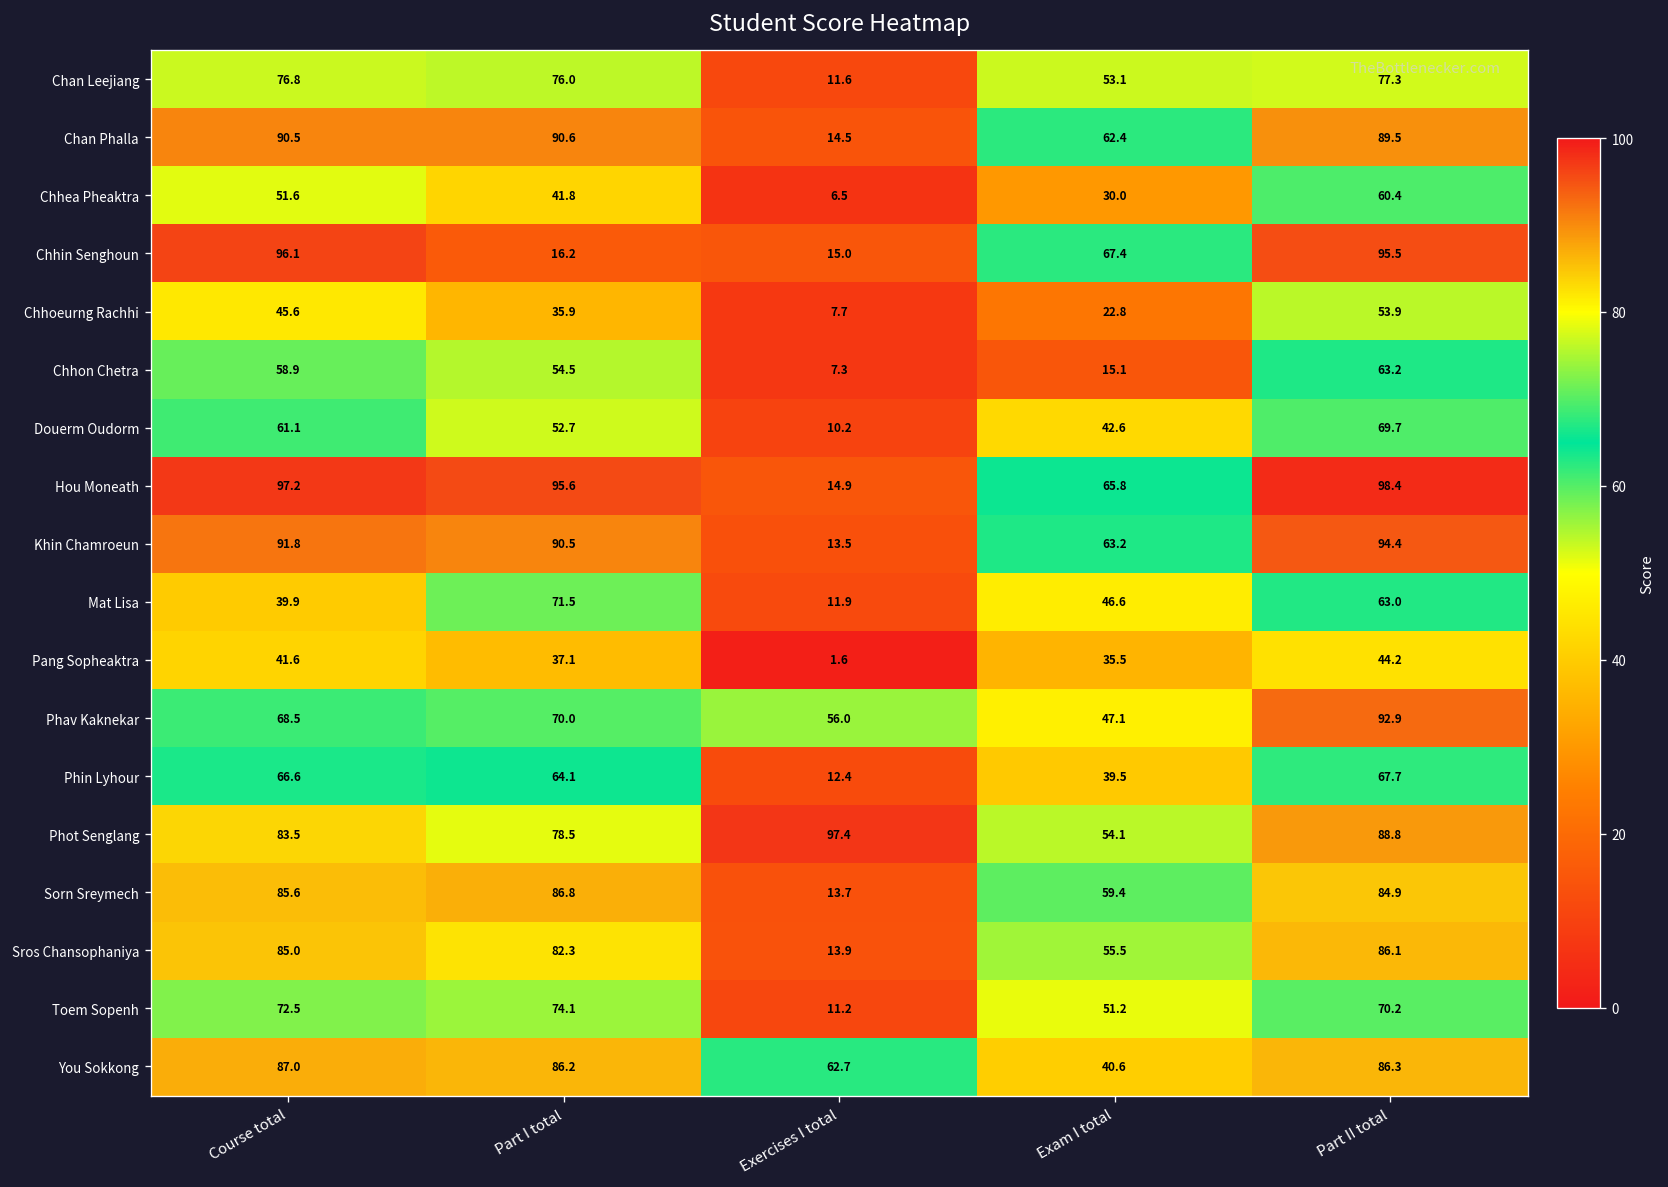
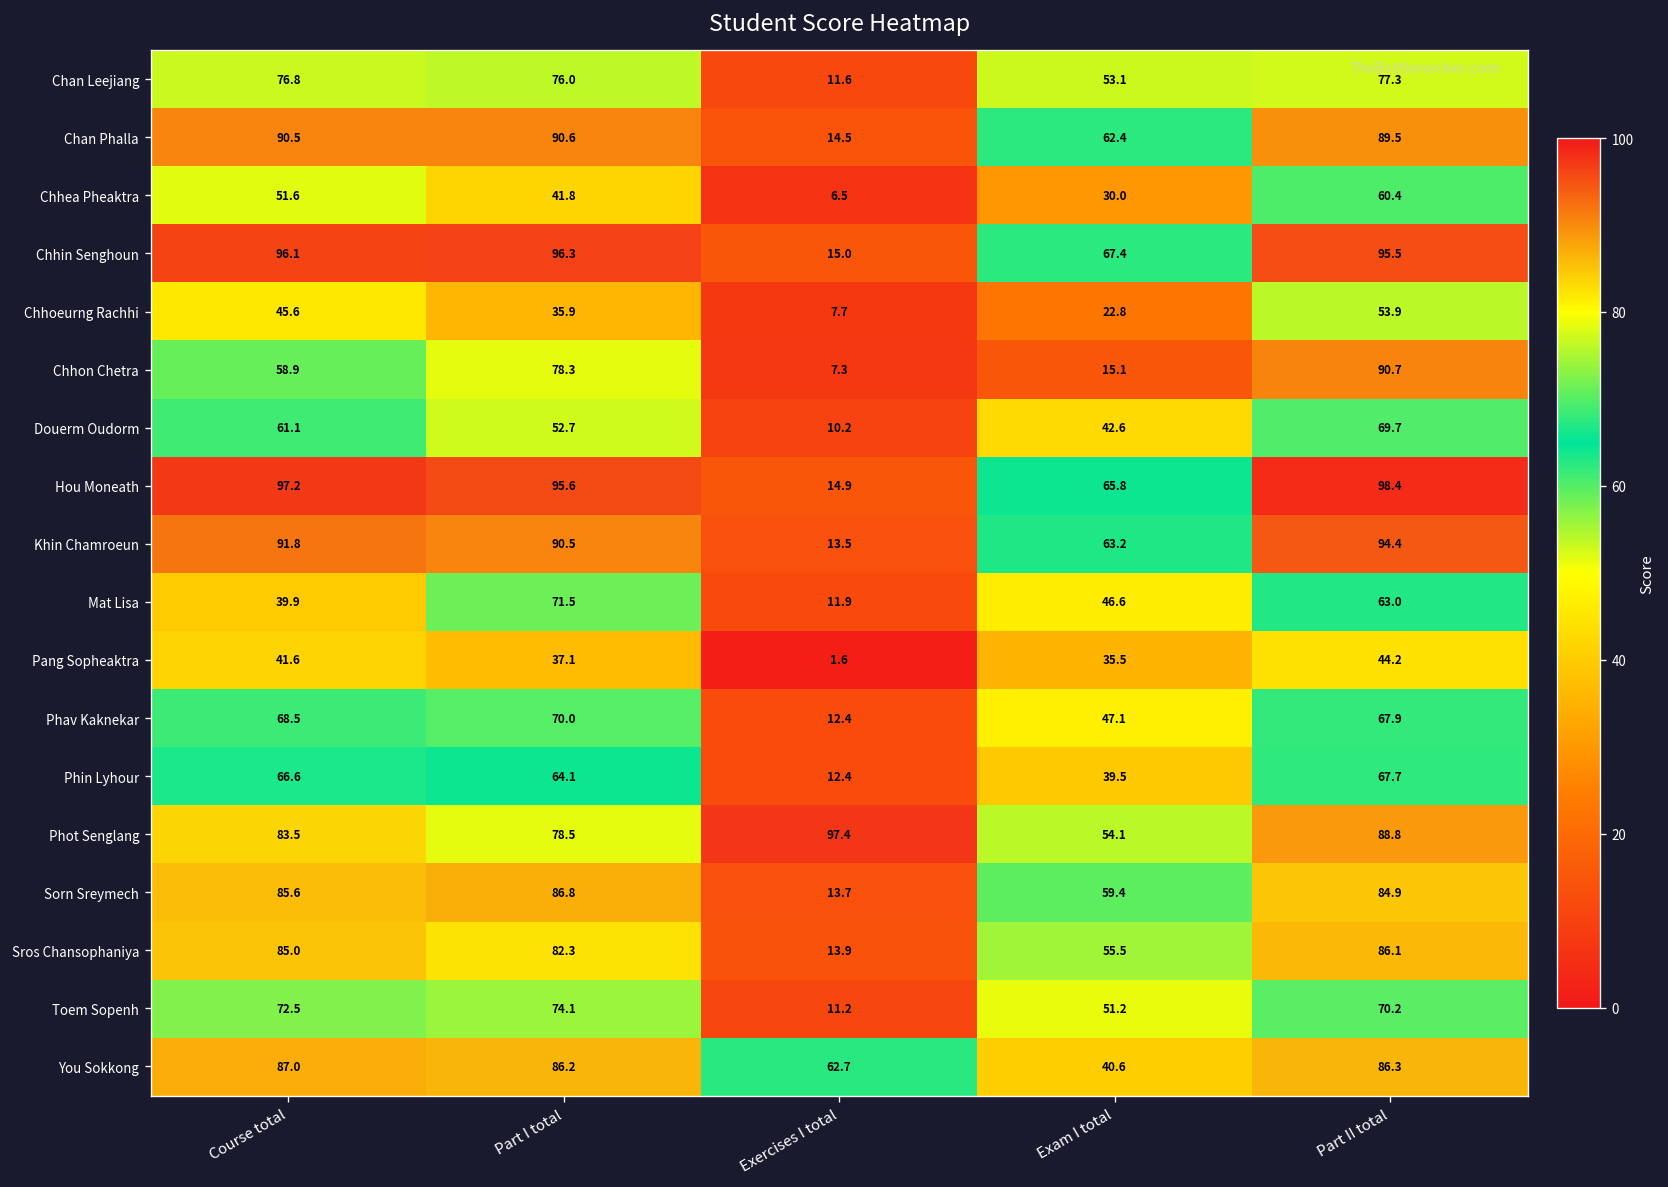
  {
    "Chan Leejiang": {
      "Course total": 76.8,
      "Part I total": 76.0,
      "Exercises I total": 11.6,
      "Exam I total": 53.1
    },
    "Chan Phalla": {
      "Course total": 90.5,
      "Part I total": 90.6,
      "Exercises I total": 14.5,
      "Exam I total": 62.4,
      "Part II total": 89.5
    },
    "Chhea Pheaktra": {
      "Course total": 51.6,
      "Part I total": 41.8,
      "Exercises I total": 6.5,
      "Exam I total": 30.0,
      "Part II total": 60.4
    },
    "Chhin Senghoun": {
      "Course total": 96.1,
-     "Part I total": 16.2,
+     "Part I total": 96.3,
      "Exercises I total": 15.0,
      "Exam I total": 67.4,
      "Part II total": 95.5
    },
    "Chhoeurng Rachhi": {
      "Course total": 45.6,
      "Part I total": 35.9,
      "Exercises I total": 7.7,
      "Exam I total": 22.8,
      "Part II total": 53.9
    },
    "Chhon Chetra": {
      "Course total": 58.9,
-     "Part I total": 54.5,
+     "Part I total": 78.3,
      "Exercises I total": 7.3,
      "Exam I total": 15.1,
-     "Part II total": 63.2
+     "Part II total": 90.7
    },
    "Douerm Oudorm": {
      "Course total": 61.1,
      "Part I total": 52.7,
      "Exercises I total": 10.2,
      "Exam I total": 42.6,
      "Part II total": 69.7
    },
    "Hou Moneath": {
      "Course total": 97.2,
      "Part I total": 95.6,
      "Exercises I total": 14.9,
      "Exam I total": 65.8,
      "Part II total": 98.4
    },
    "Khin Chamroeun": {
      "Course total": 91.8,
      "Part I total": 90.5,
      "Exercises I total": 13.5,
      "Exam I total": 63.2,
      "Part II total": 94.4
    },
    "Mat Lisa": {
      "Course total": 39.9,
      "Part I total": 71.5,
      "Exercises I total": 11.9,
      "Exam I total": 46.6,
      "Part II total": 63.0
    },
    "Pang Sopheaktra": {
      "Course total": 41.6,
      "Part I total": 37.1,
      "Exercises I total": 1.6,
      "Exam I total": 35.5,
      "Part II total": 44.2
    },
    "Phav Kaknekar": {
      "Course total": 68.5,
      "Part I total": 70.0,
-     "Exercises I total": 56.0,
+     "Exercises I total": 12.4,
      "Exam I total": 47.1,
-     "Part II total": 92.9
+     "Part II total": 67.9
    },
    "Phin Lyhour": {
      "Course total": 66.6,
      "Part I total": 64.1,
      "Exercises I total": 12.4,
      "Exam I total": 39.5,
      "Part II total": 67.7
    },
    "Phot Senglang": {
      "Course total": 83.5,
      "Part I total": 78.5,
      "Exercises I total": 97.4,
      "Exam I total": 54.1,
      "Part II total": 88.8
    },
    "Sorn Sreymech": {
      "Course total": 85.6,
      "Part I total": 86.8,
      "Exercises I total": 13.7,
      "Exam I total": 59.4,
      "Part II total": 84.9
    },
    "Sros Chansophaniya": {
      "Course total": 85.0,
      "Part I total": 82.3,
      "Exercises I total": 13.9,
      "Exam I total": 55.5,
      "Part II total": 86.1
    },
    "Toem Sopenh": {
      "Course total": 72.5,
      "Part I total": 74.1,
      "Exercises I total": 11.2,
      "Exam I total": 51.2,
      "Part II total": 70.2
    },
    "You Sokkong": {
      "Course total": 87.0,
      "Part I total": 86.2,
      "Exercises I total": 62.7,
      "Exam I total": 40.6,
      "Part II total": 86.3
    }
  }
